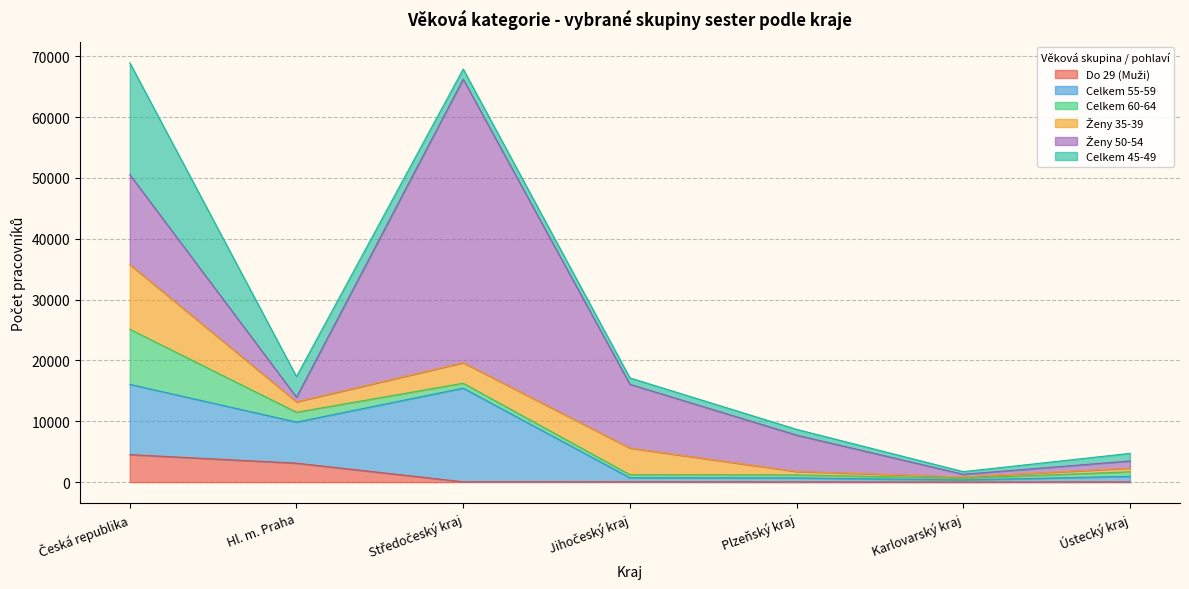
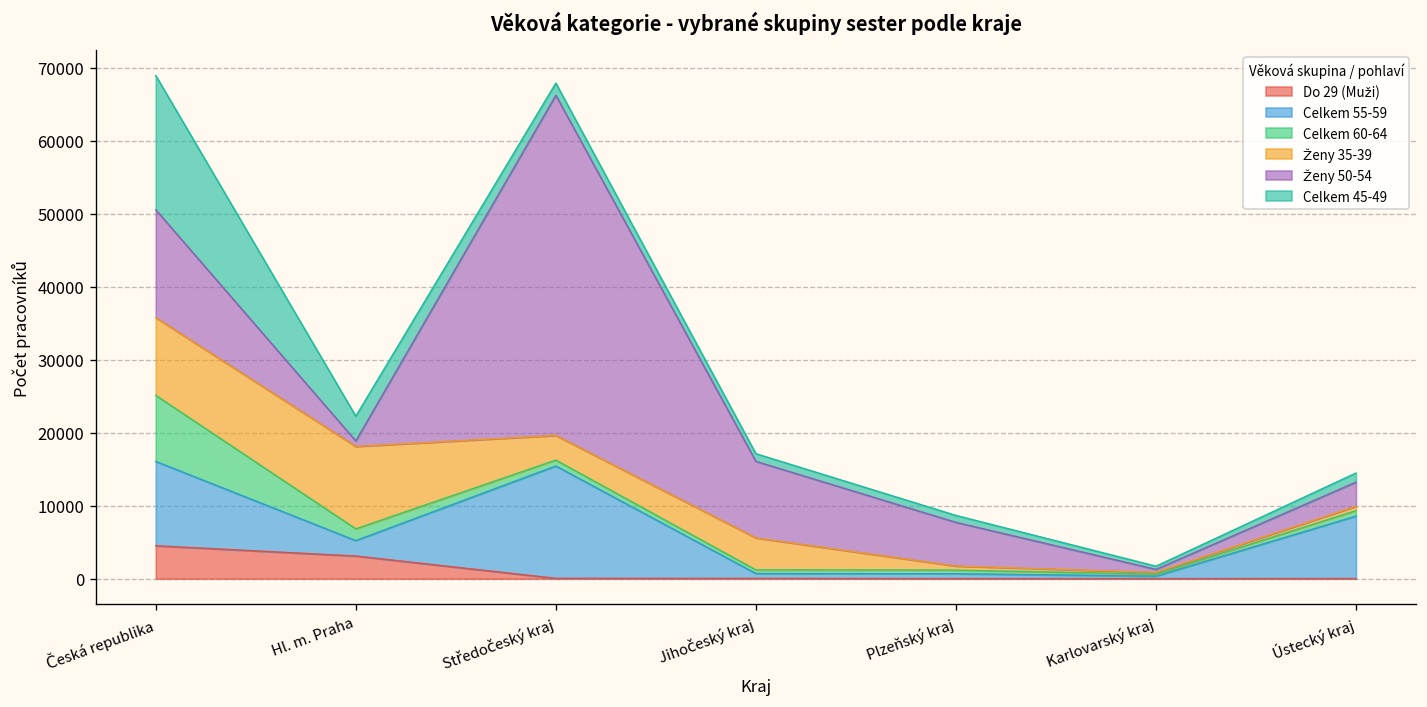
  {
    "Do 29 (Muži)": {
      "Česká republika": 5000,
      "Hl. m. Praha": 3000,
      "Středočeský kraj": 0,
      "Jihočeský kraj": 0,
      "Plzeňský kraj": 0,
      "Ústecký kraj": 0
    },
    "Celkem 55-59": {
      "Česká republika": 12000,
-     "Hl. m. Praha": 7000,
+     "Hl. m. Praha": 2000,
      "Středočeský kraj": 15000,
      "Jihočeský kraj": 1000,
      "Plzeňský kraj": 1000,
-     "Ústecký kraj": 1000
+     "Ústecký kraj": 9000
    },
    "Ženy 35-39": {
      "Česká republika": 11000,
-     "Hl. m. Praha": 2000,
+     "Hl. m. Praha": 11000,
      "Středočeský kraj": 3000,
      "Jihočeský kraj": 4000,
      "Plzeňský kraj": 1000,
      "Ústecký kraj": 1000
    },
    "Ženy 50-54": {
      "Česká republika": 15000,
      "Hl. m. Praha": 1000,
      "Středočeský kraj": 47000,
      "Jihočeský kraj": 10000,
      "Plzeňský kraj": 6000,
      "Karlovarský kraj": 0,
-     "Ústecký kraj": 1000
+     "Ústecký kraj": 3000
    }
  }
